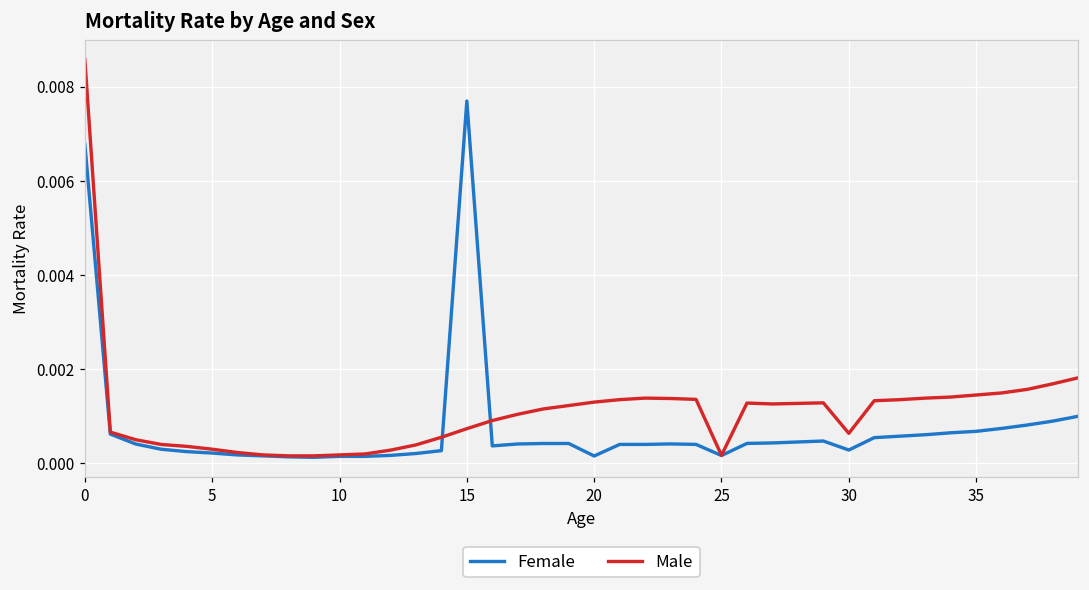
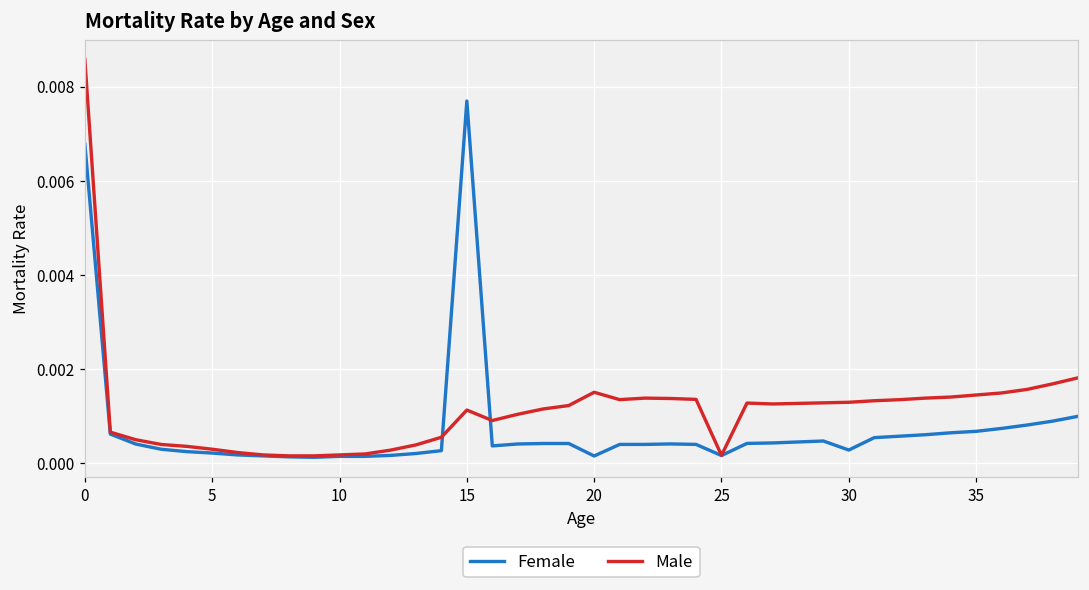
  {
    "Female": {
      "0": 0.0068,
      "5": 0.0002,
      "15": 0.0077,
      "20": 0.0002,
      "30": 0.0003,
      "35": 0.0007
    },
    "Male": {
      "0": 0.0086,
      "5": 0.0003,
-     "15": 0.0007,
-     "20": 0.0013,
-     "30": 0.0006,
+     "15": 0.0011,
+     "20": 0.0015,
+     "30": 0.0013,
      "35": 0.0015
    }
  }
